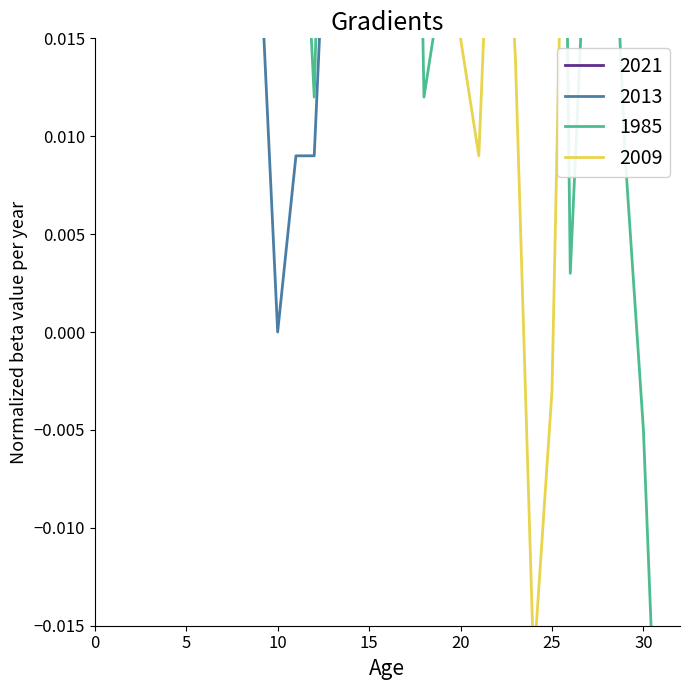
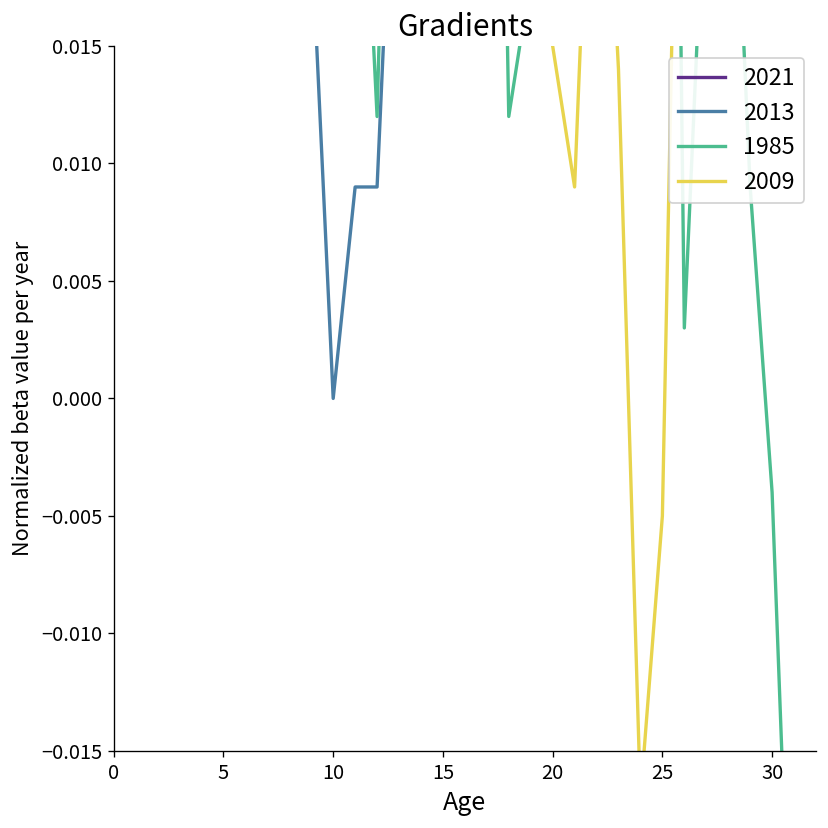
  {
    "2013": {
      "10": 0.000
    },
    "1985": {
-     "30": -0.005
+     "30": -0.004
    },
    "2009": {
      "20": 0.015,
-     "25": -0.003
+     "25": -0.005
    }
  }
